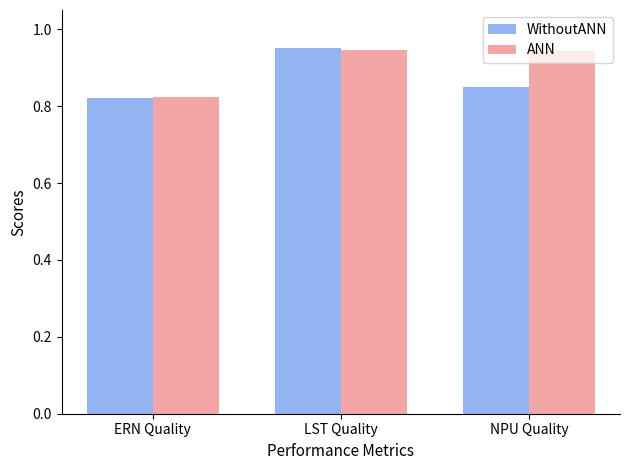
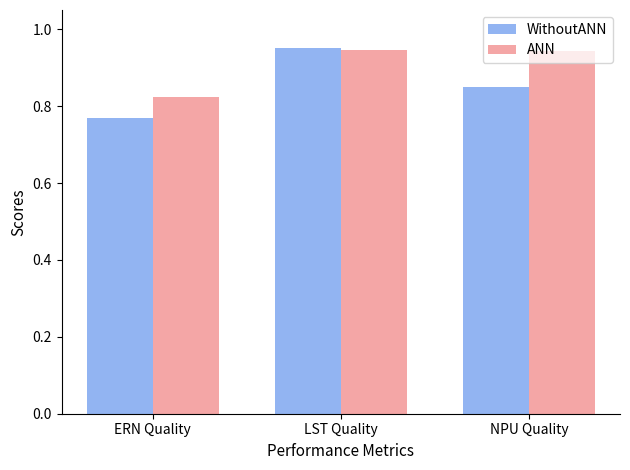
  {
    "WithoutANN": {
-     "ERN Quality": 0.82,
+     "ERN Quality": 0.77,
      "LST Quality": 0.95,
      "NPU Quality": 0.85
    },
    "ANN": {
      "ERN Quality": 0.82,
      "LST Quality": 0.95
    }
  }
